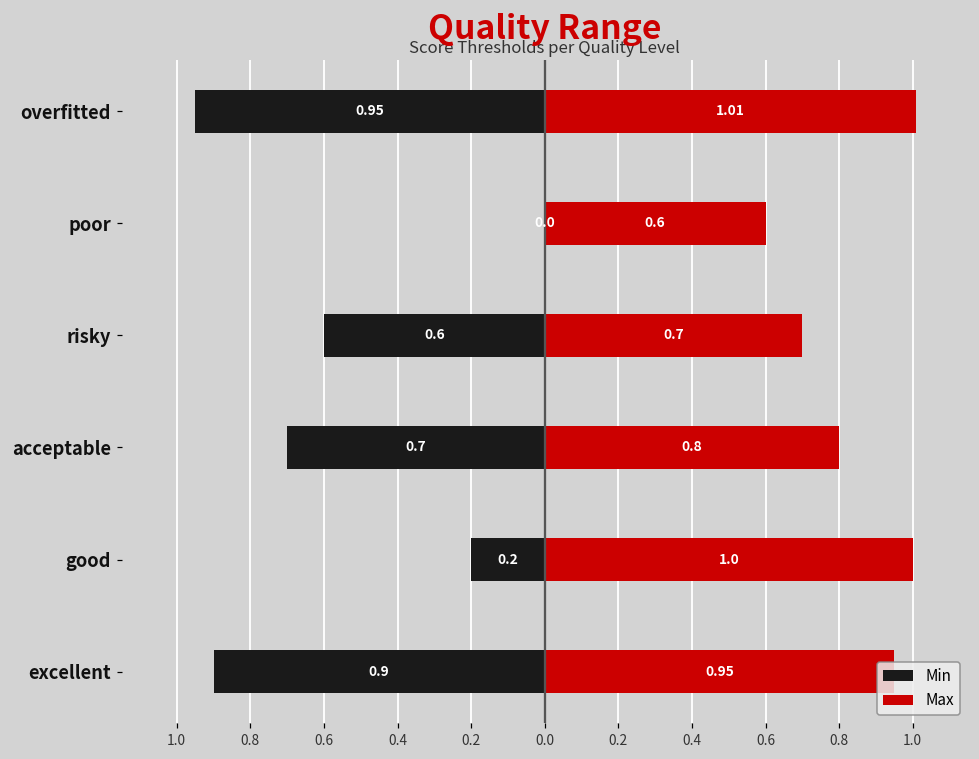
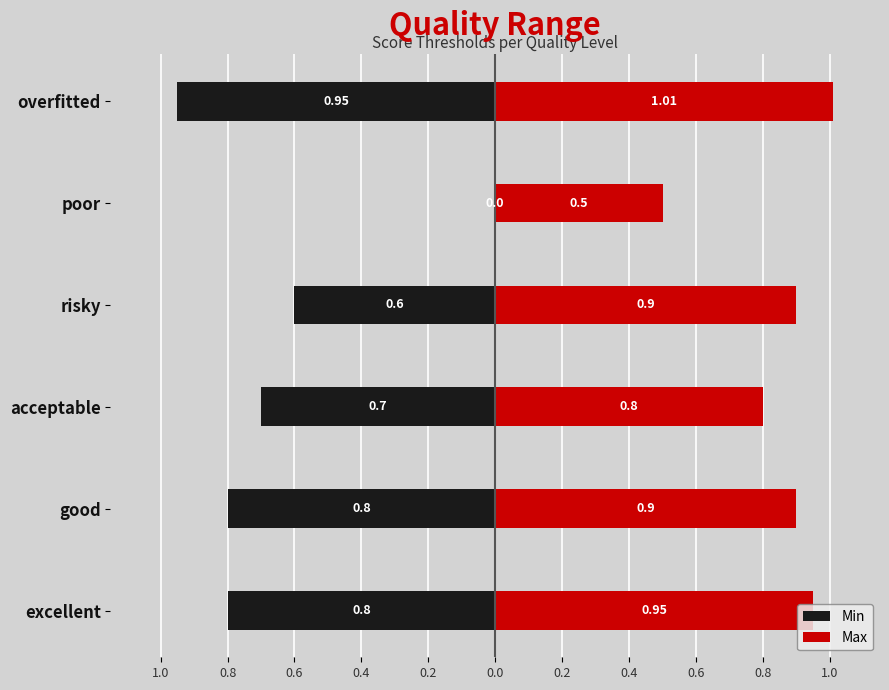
  {
    "Min": {
      "poor": 0.0,
-     "good": 0.2,
-     "excellent": 0.9
+     "good": 0.8,
+     "excellent": 0.8
    },
    "Max": {
      "overfitted": 1.01,
-     "poor": 0.6,
-     "risky": 0.7,
+     "poor": 0.5,
+     "risky": 0.9,
      "acceptable": 0.8,
-     "good": 1.0
+     "good": 0.9
    }
  }
